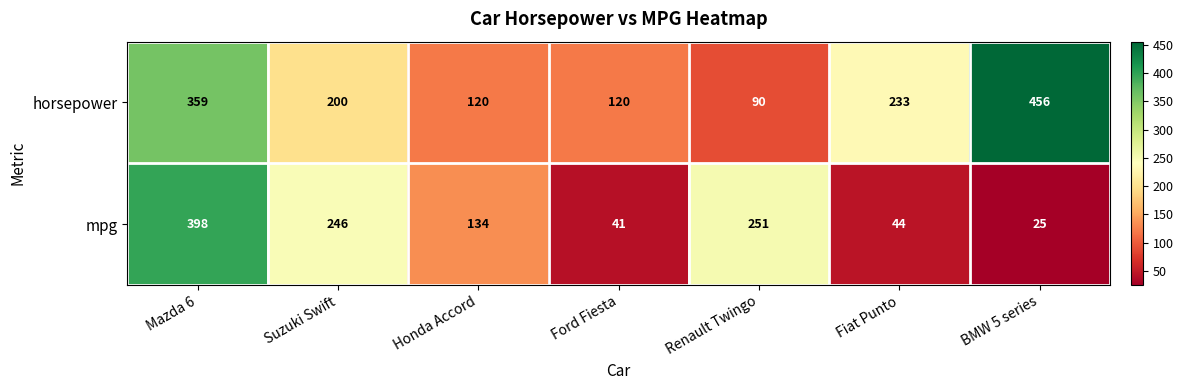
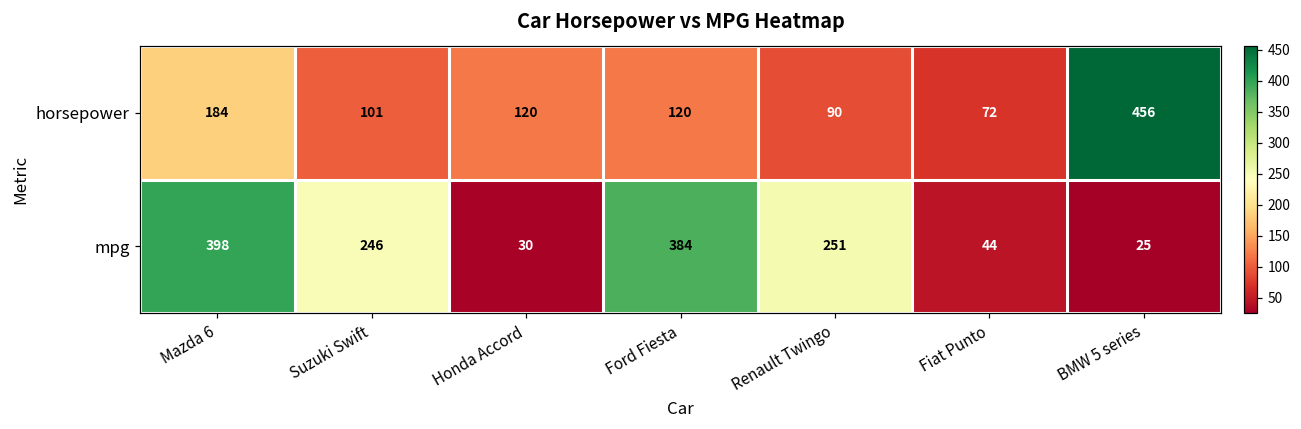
  {
    "horsepower": {
-     "Mazda 6": 359,
-     "Suzuki Swift": 200,
+     "Mazda 6": 184,
+     "Suzuki Swift": 101,
      "Honda Accord": 120,
      "Ford Fiesta": 120,
      "Renault Twingo": 90,
-     "Fiat Punto": 233,
+     "Fiat Punto": 72,
      "BMW 5 series": 456
    },
    "mpg": {
      "Mazda 6": 398,
      "Suzuki Swift": 246,
-     "Honda Accord": 134,
-     "Ford Fiesta": 41,
+     "Honda Accord": 30,
+     "Ford Fiesta": 384,
      "Renault Twingo": 251,
      "Fiat Punto": 44,
      "BMW 5 series": 25
    }
  }
